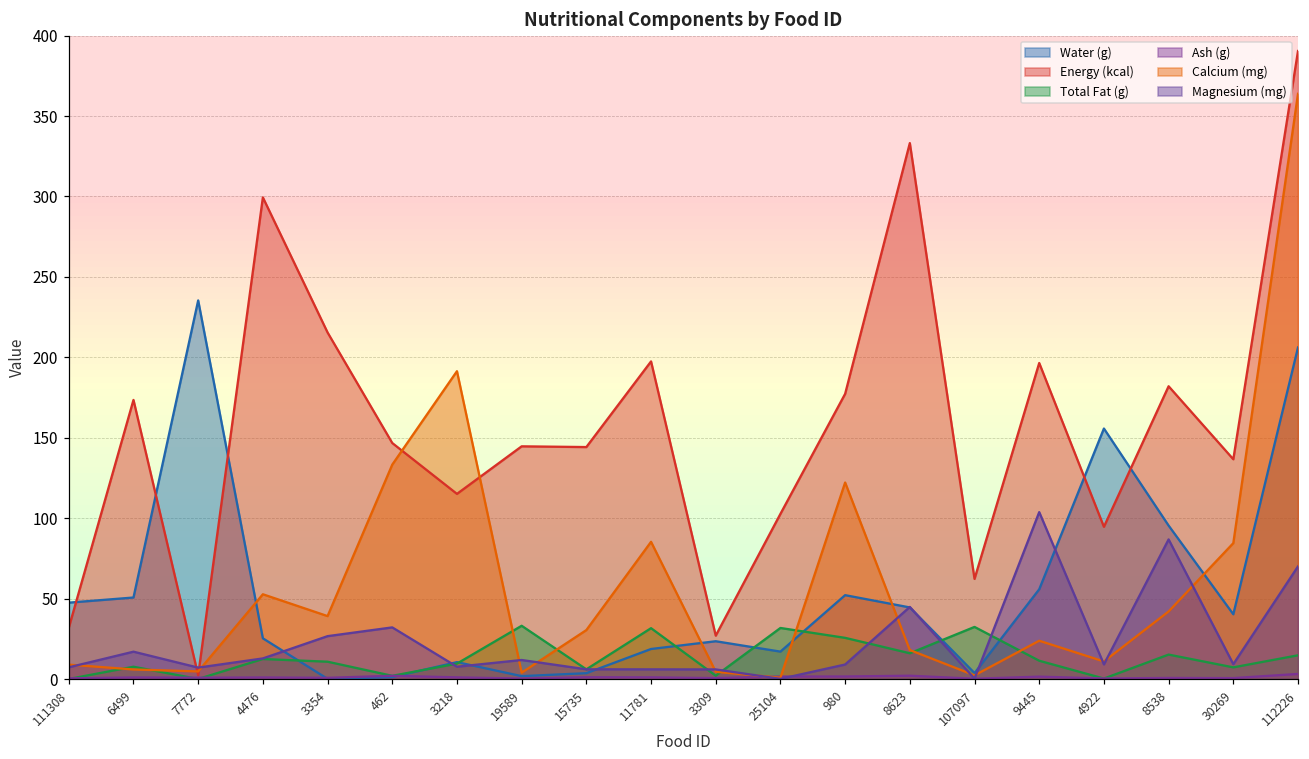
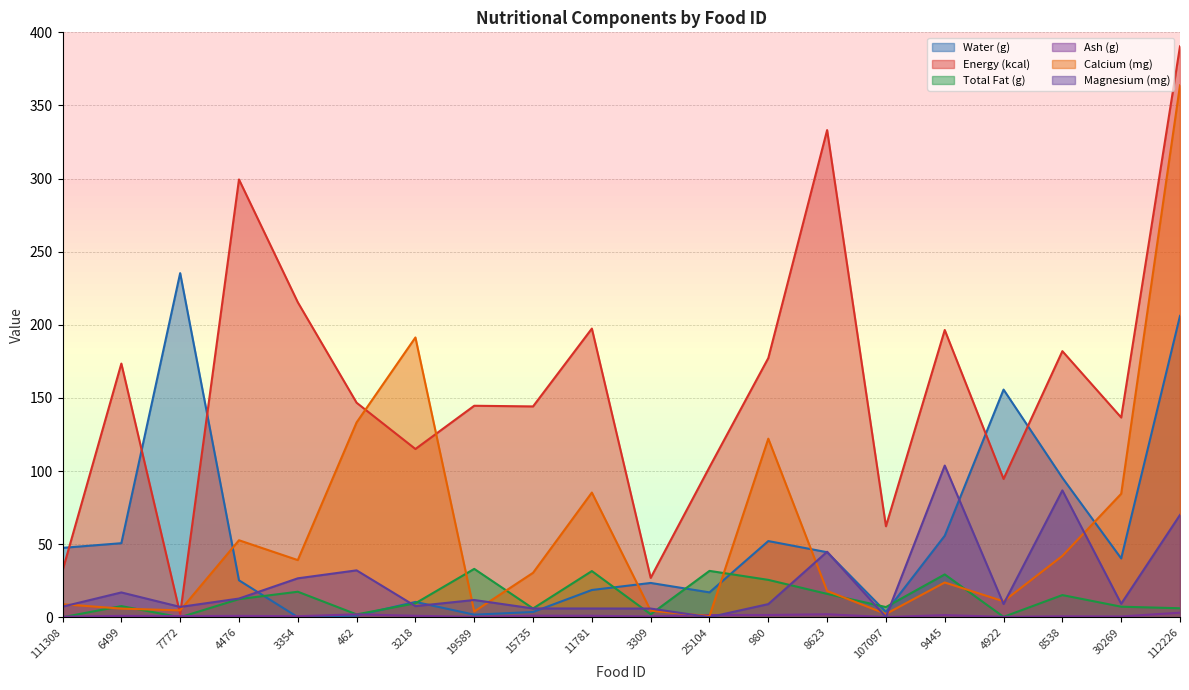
  {
    "Total Fat (g)": {
-     "3354": 11,
+     "3354": 17,
      "19589": 33,
      "11781": 32,
      "25104": 32,
      "980": 26,
      "8623": 16,
-     "107097": 32,
-     "9445": 11,
+     "107097": 7,
+     "9445": 29,
      "8538": 15,
      "30269": 7,
-     "112226": 15
+     "112226": 6
    }
  }
